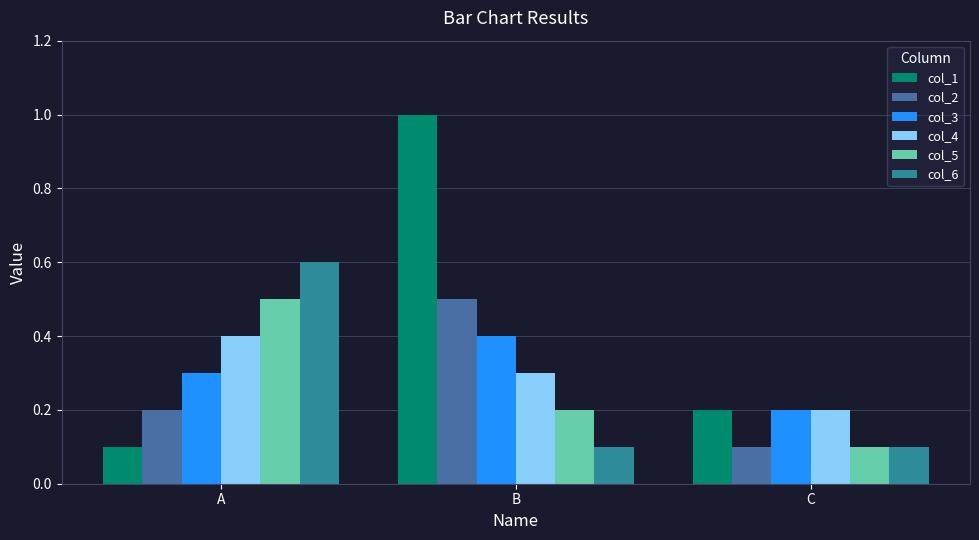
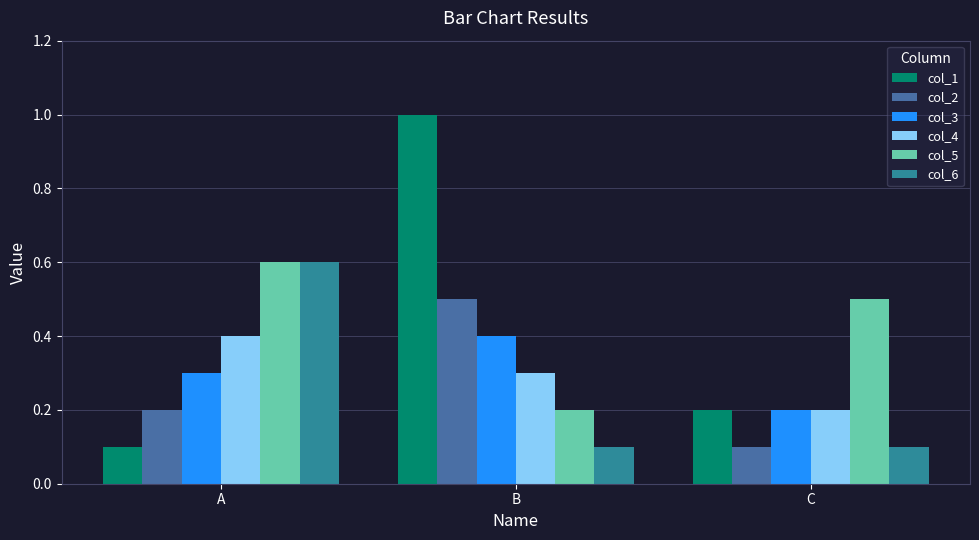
  {
    "col_1": {
      "A": 0.1,
      "B": 1.0,
      "C": 0.2
    },
    "col_3": {
      "A": 0.3,
      "B": 0.4,
      "C": 0.2
    },
    "col_4": {
      "A": 0.4,
      "B": 0.3,
      "C": 0.2
    },
    "col_5": {
-     "A": 0.5,
+     "A": 0.6,
      "B": 0.2,
-     "C": 0.1
+     "C": 0.5
    }
  }
